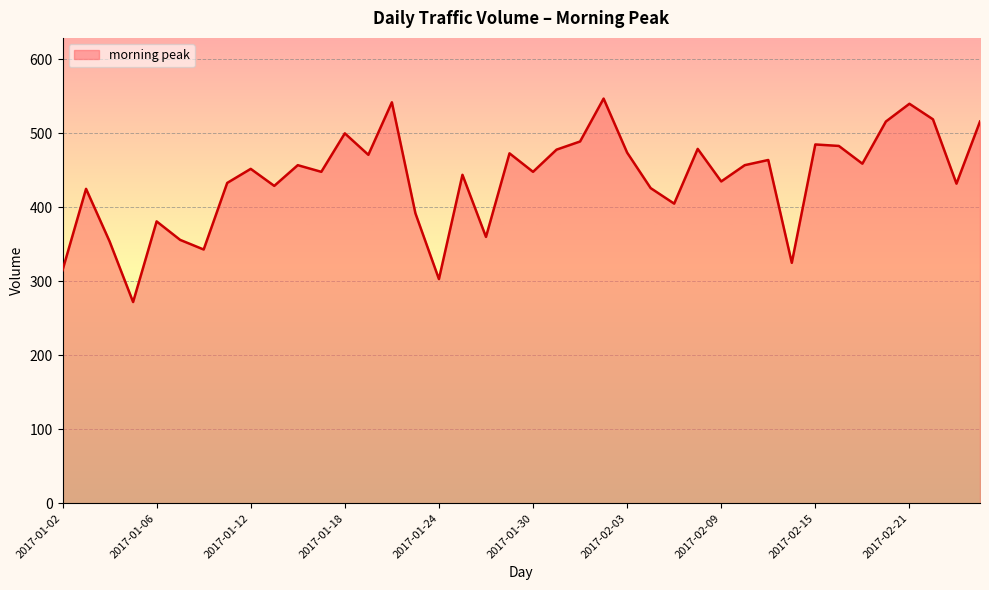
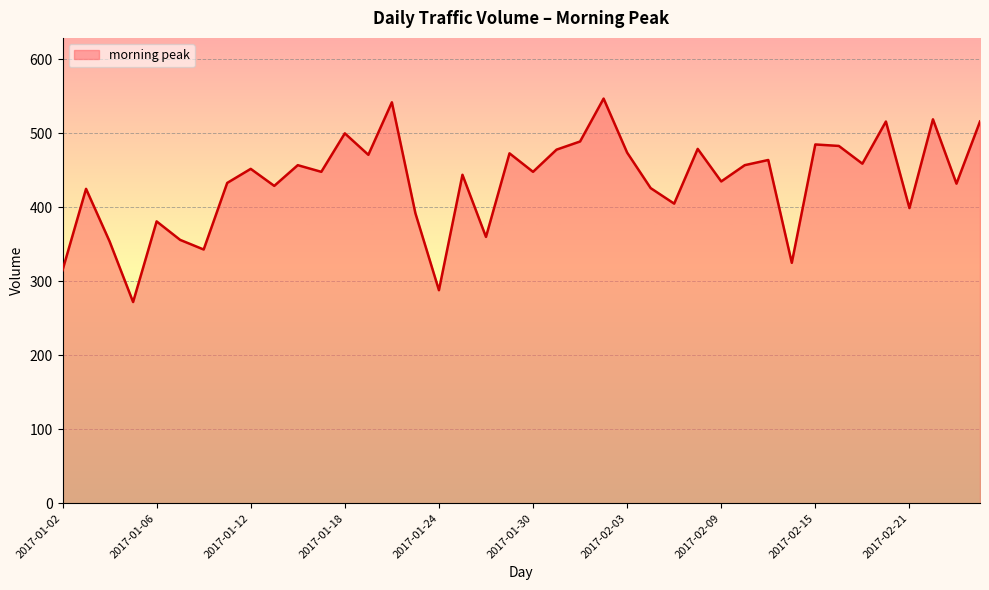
  {
    "2017-01-02": 320,
    "2017-01-06": 380,
    "2017-01-12": 450,
    "2017-01-18": 500,
-   "2017-01-24": 300,
+   "2017-01-24": 290,
    "2017-01-30": 450,
    "2017-02-03": 470,
    "2017-02-09": 440,
    "2017-02-15": 490,
-   "2017-02-21": 540
+   "2017-02-21": 400
  }
